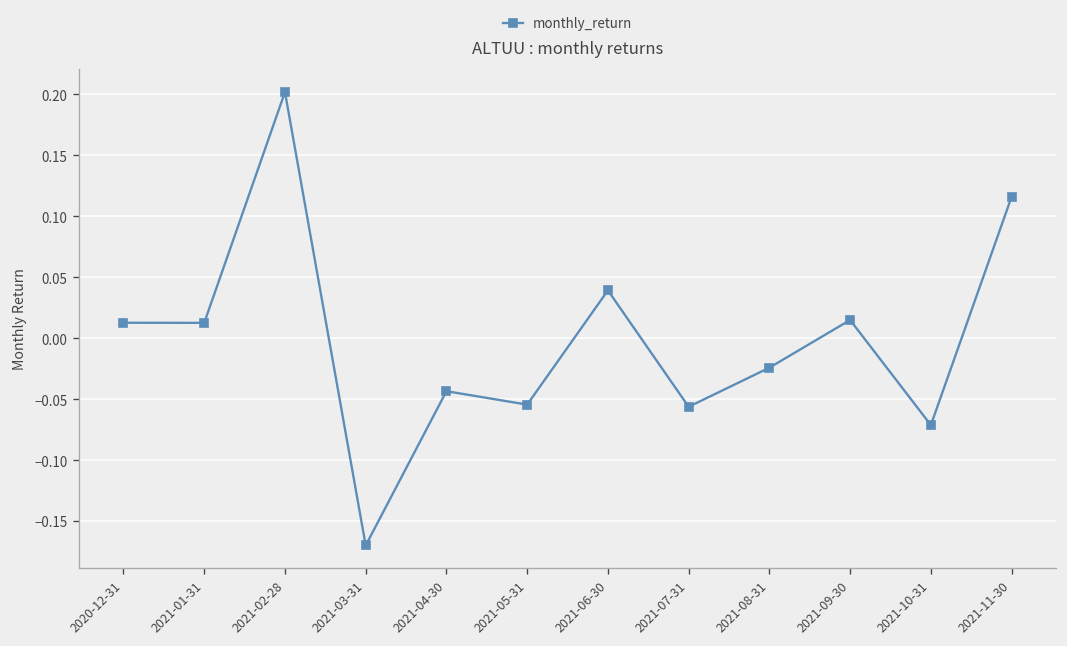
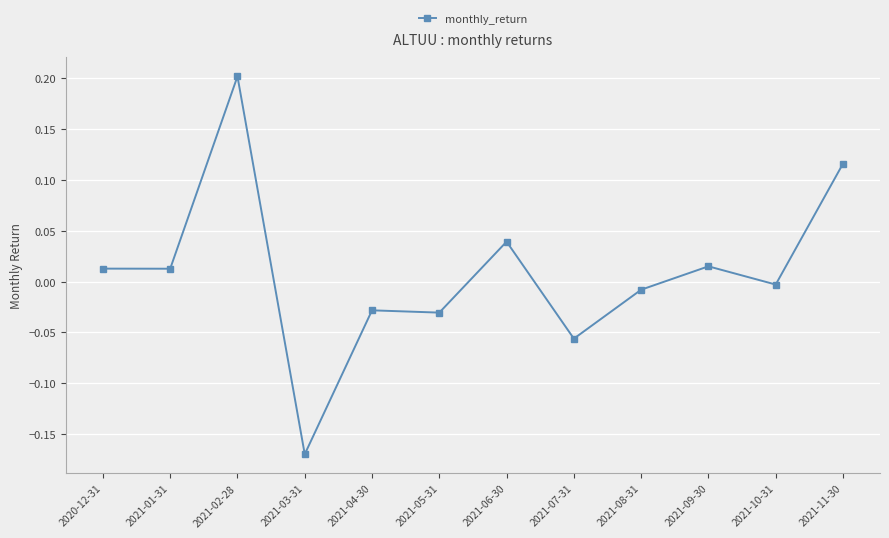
  {
    "2020-12-31": 0.013,
    "2021-01-31": 0.013,
    "2021-02-28": 0.202,
    "2021-03-31": -0.170,
-   "2021-04-30": -0.043,
-   "2021-05-31": -0.054,
+   "2021-04-30": -0.028,
+   "2021-05-31": -0.031,
    "2021-06-30": 0.039,
    "2021-07-31": -0.056,
-   "2021-08-31": -0.024,
+   "2021-08-31": -0.008,
    "2021-09-30": 0.015,
-   "2021-10-31": -0.071,
+   "2021-10-31": -0.003,
    "2021-11-30": 0.116
  }
